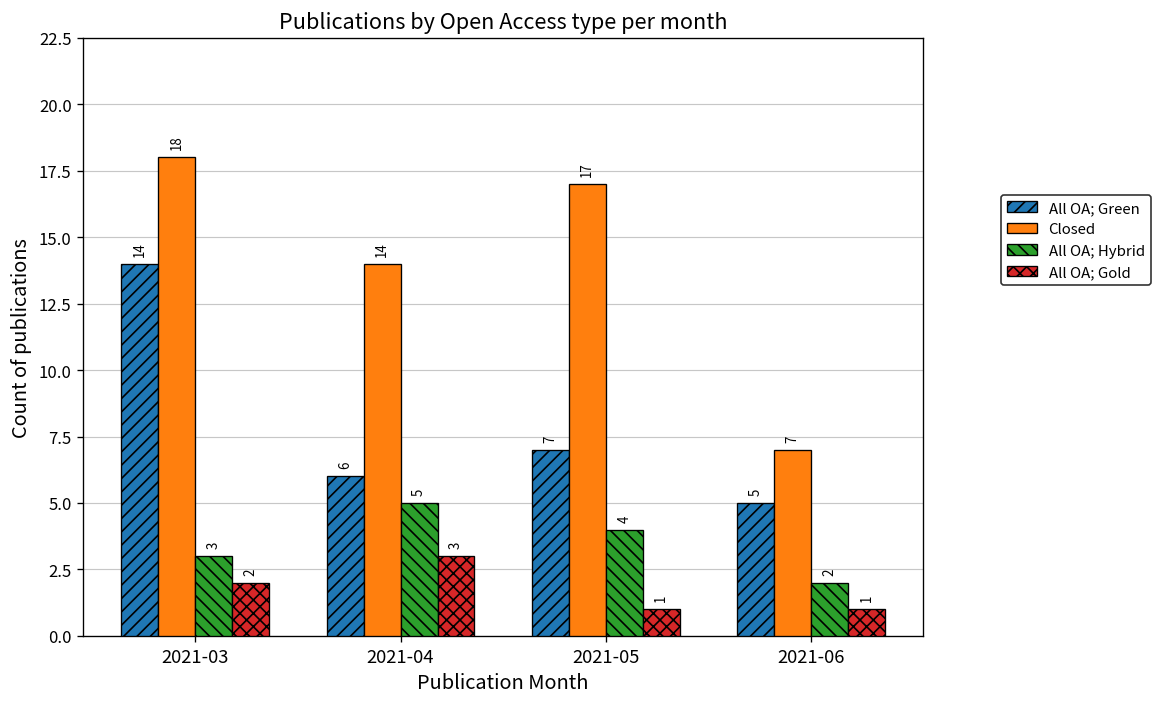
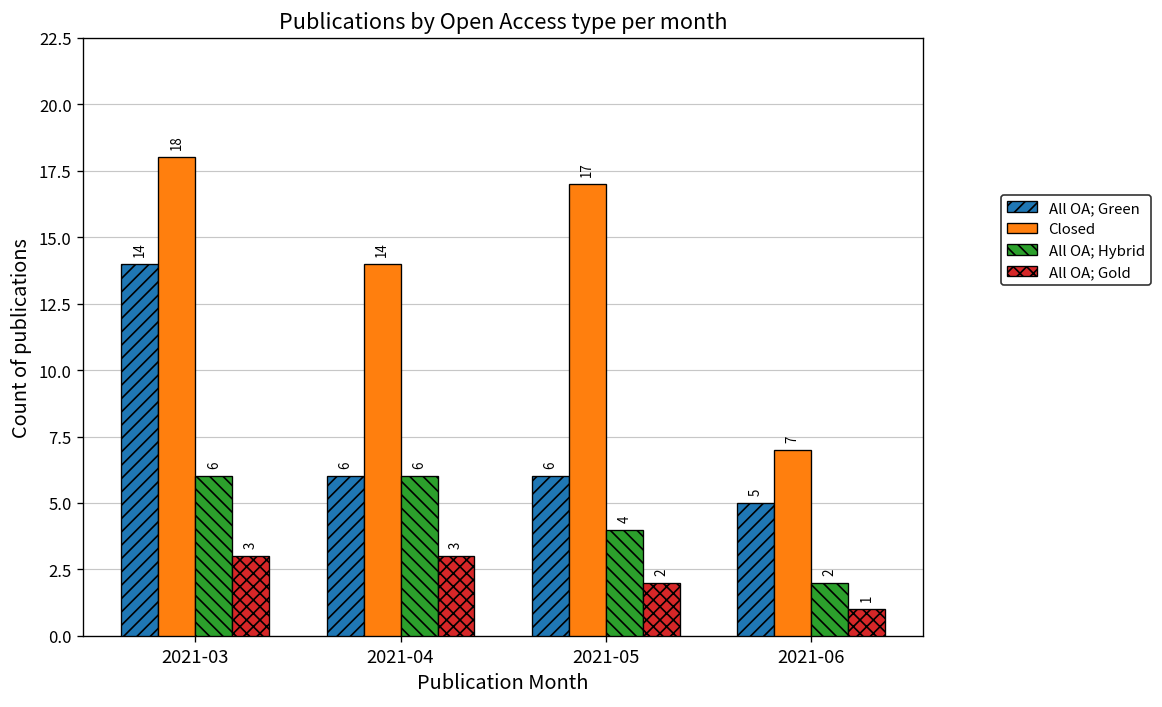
  {
    "All OA; Green": {
      "2021-03": 14,
      "2021-04": 6,
-     "2021-05": 7,
+     "2021-05": 6,
      "2021-06": 5
    },
    "Closed": {
      "2021-03": 18,
      "2021-04": 14,
      "2021-05": 17,
      "2021-06": 7
    },
    "All OA; Hybrid": {
-     "2021-03": 3,
-     "2021-04": 5,
+     "2021-03": 6,
+     "2021-04": 6,
      "2021-05": 4,
      "2021-06": 2
    },
    "All OA; Gold": {
-     "2021-03": 2,
+     "2021-03": 3,
      "2021-04": 3,
-     "2021-05": 1,
+     "2021-05": 2,
      "2021-06": 1
    }
  }
